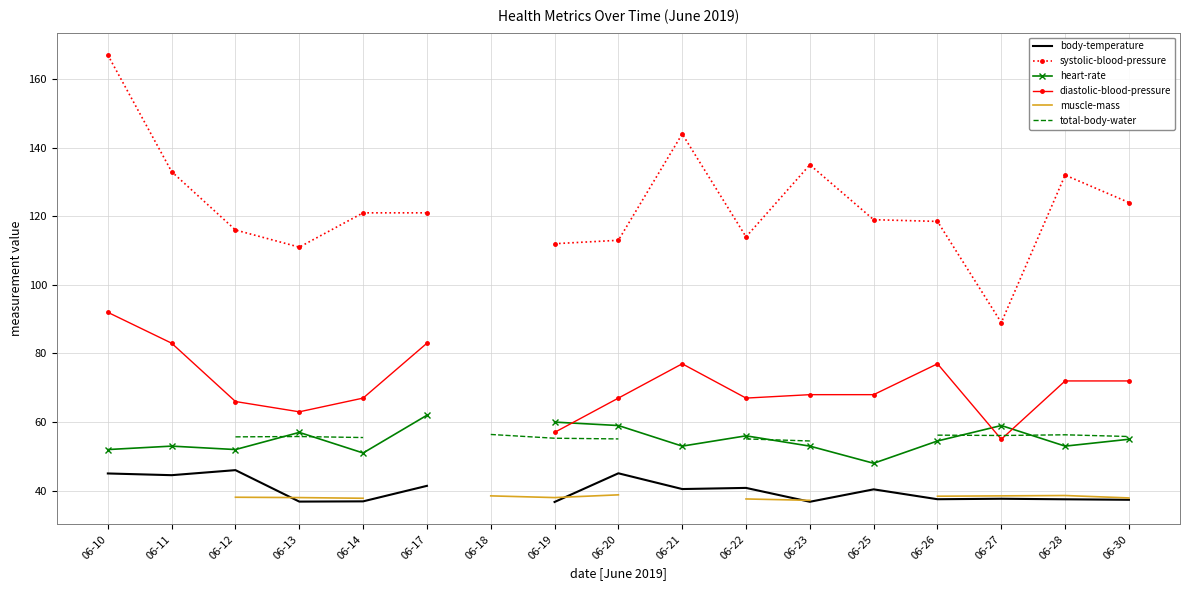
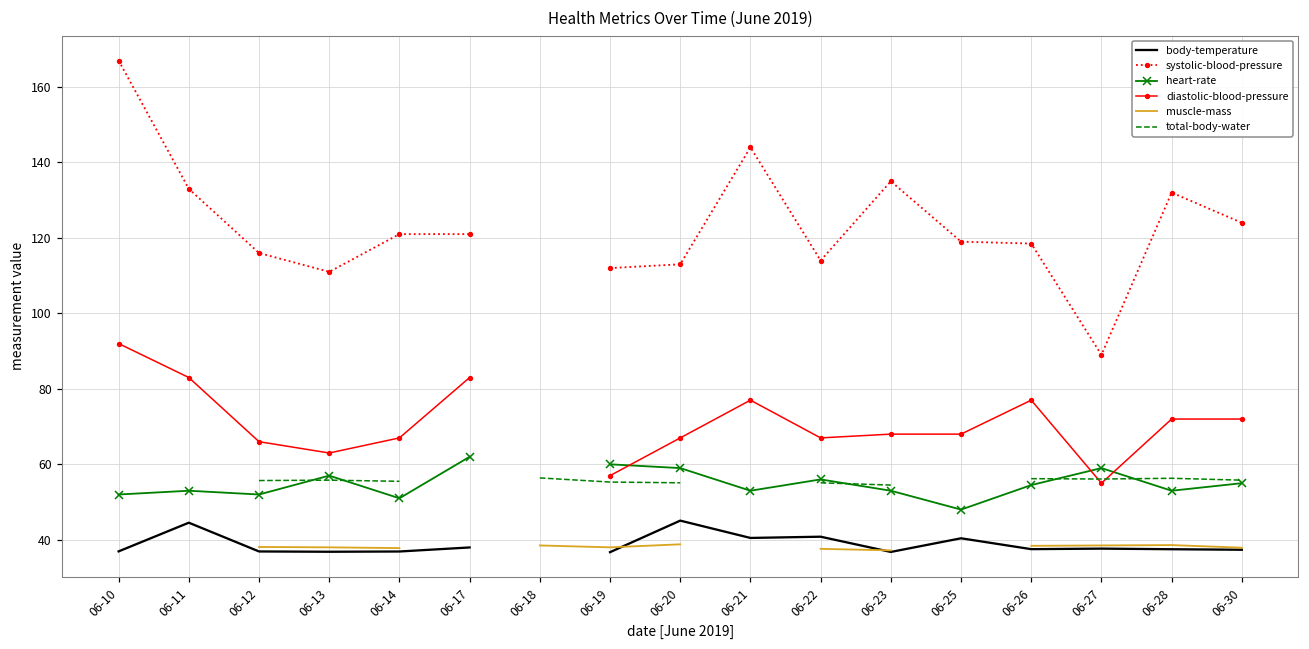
  {
    "body-temperature": {
-     "06-10": 45,
+     "06-10": 37,
      "06-11": 45,
-     "06-12": 46,
+     "06-12": 37,
      "06-13": 37,
      "06-14": 37,
-     "06-17": 41,
+     "06-17": 38,
      "06-19": 37,
      "06-20": 45,
      "06-21": 40,
      "06-22": 41,
      "06-25": 40,
      "06-26": 38,
      "06-27": 38,
      "06-28": 38
    },
    "muscle-mass": {
      "06-12": 38,
      "06-13": 38,
      "06-14": 38,
      "06-18": 39,
      "06-19": 38,
      "06-20": 39,
      "06-22": 38,
      "06-26": 38,
      "06-27": 39,
      "06-28": 39
    }
  }
